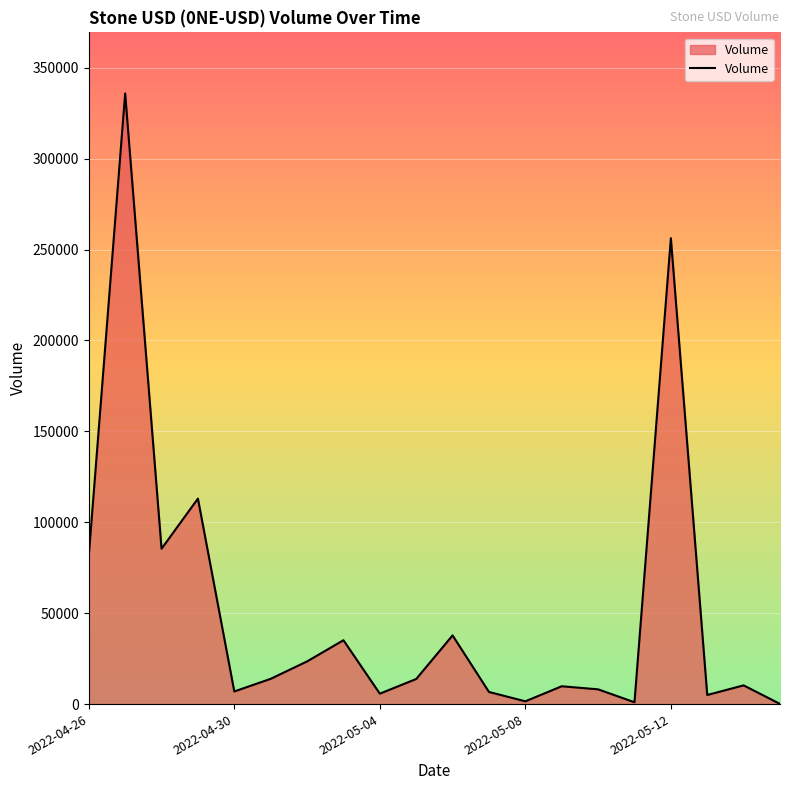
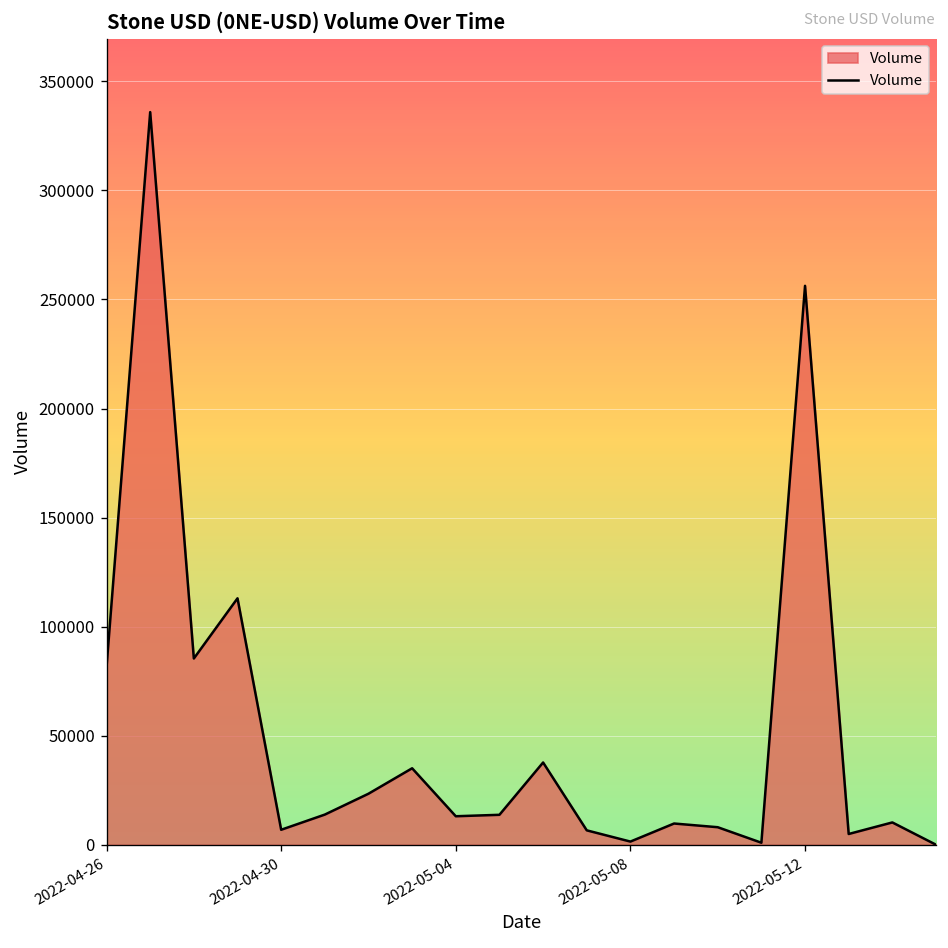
  {
    "2022-04-26": 82000,
    "2022-04-30": 7000,
-   "2022-05-04": 6000,
+   "2022-05-04": 13000,
    "2022-05-08": 2000,
    "2022-05-12": 256000
  }
